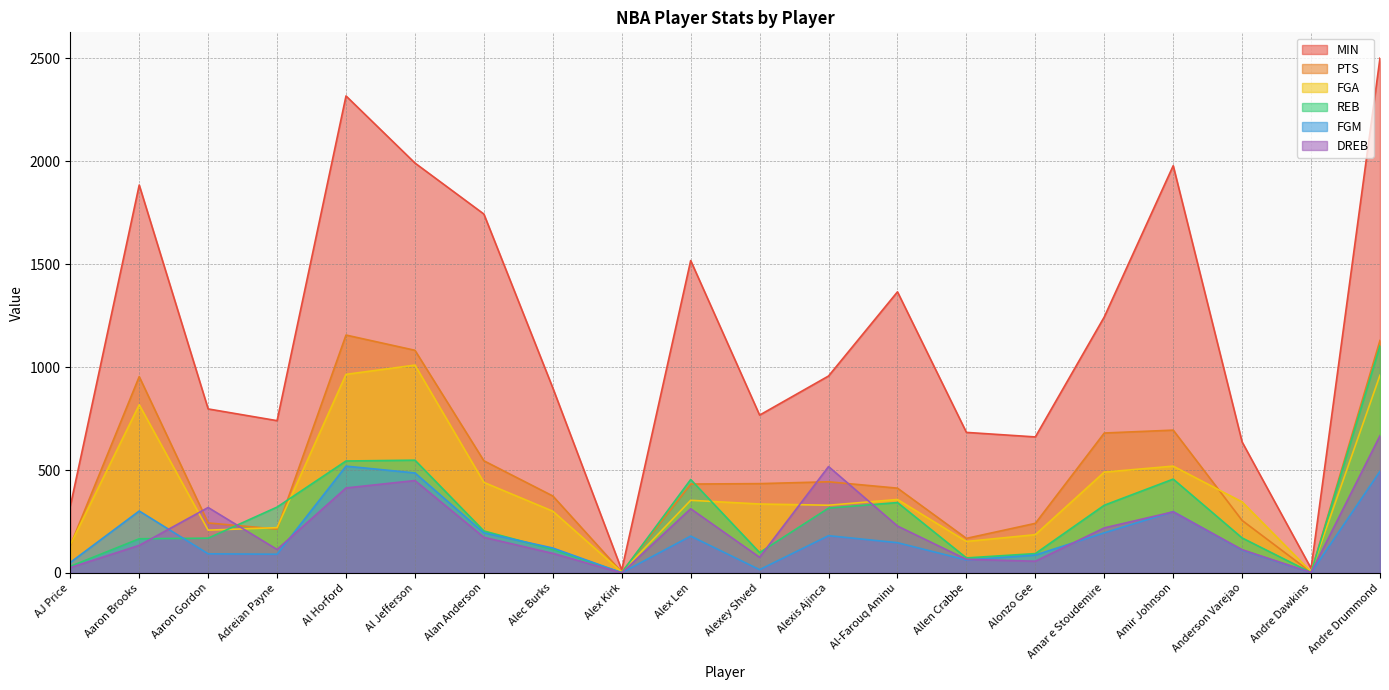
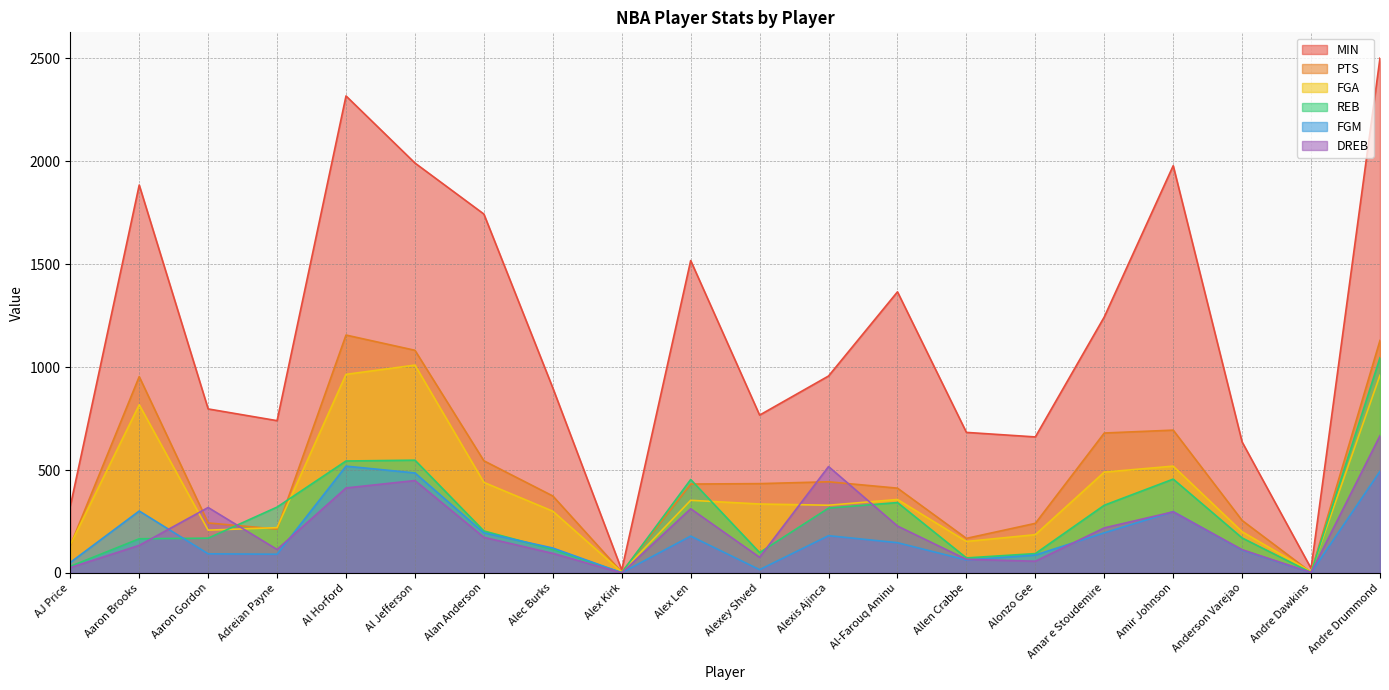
  {
    "FGA": {
      "Aaron Brooks": 820,
      "Aaron Gordon": 210,
      "Al Horford": 970,
      "Al Jefferson": 1010,
      "Alan Anderson": 440,
      "Alec Burks": 300,
      "Alex Len": 350,
      "Alexey Shved": 340,
      "Alexis Ajinca": 330,
      "Al-Farouq Aminu": 360,
      "Allen Crabbe": 150,
      "Alonzo Gee": 190,
      "Amar e Stoudemire": 490,
      "Amir Johnson": 520,
-     "Anderson Varejao": 350,
+     "Anderson Varejao": 200,
      "Andre Drummond": 960
    },
    "REB": {
      "Aaron Brooks": 170,
      "Aaron Gordon": 170,
      "Adreian Payne": 320,
      "Al Horford": 540,
      "Al Jefferson": 550,
      "Alex Len": 450,
      "Alexey Shved": 100,
      "Alexis Ajinca": 320,
      "Al-Farouq Aminu": 340,
      "Amar e Stoudemire": 330,
      "Amir Johnson": 460,
      "Anderson Varejao": 170,
-     "Andre Drummond": 1100
+     "Andre Drummond": 1050
    },
    "FGM": {
      "AJ Price": 50,
      "Aaron Brooks": 300,
      "Aaron Gordon": 90,
      "Adreian Payne": 90,
      "Al Horford": 520,
      "Al Jefferson": 490,
      "Alex Len": 180,
      "Alexey Shved": 20,
      "Alexis Ajinca": 180,
      "Al-Farouq Aminu": 150,
      "Amar e Stoudemire": 200,
      "Andre Drummond": 490
    },
    "DREB": {
      "Aaron Brooks": 130,
      "Aaron Gordon": 320,
      "Adreian Payne": 110,
      "Al Horford": 410,
      "Al Jefferson": 450,
      "Alan Anderson": 170,
      "Alec Burks": 100,
      "Alex Len": 310,
      "Alexey Shved": 80,
      "Alexis Ajinca": 520,
      "Al-Farouq Aminu": 230,
      "Alonzo Gee": 60,
      "Amar e Stoudemire": 220,
      "Andre Drummond": 670
    }
  }
